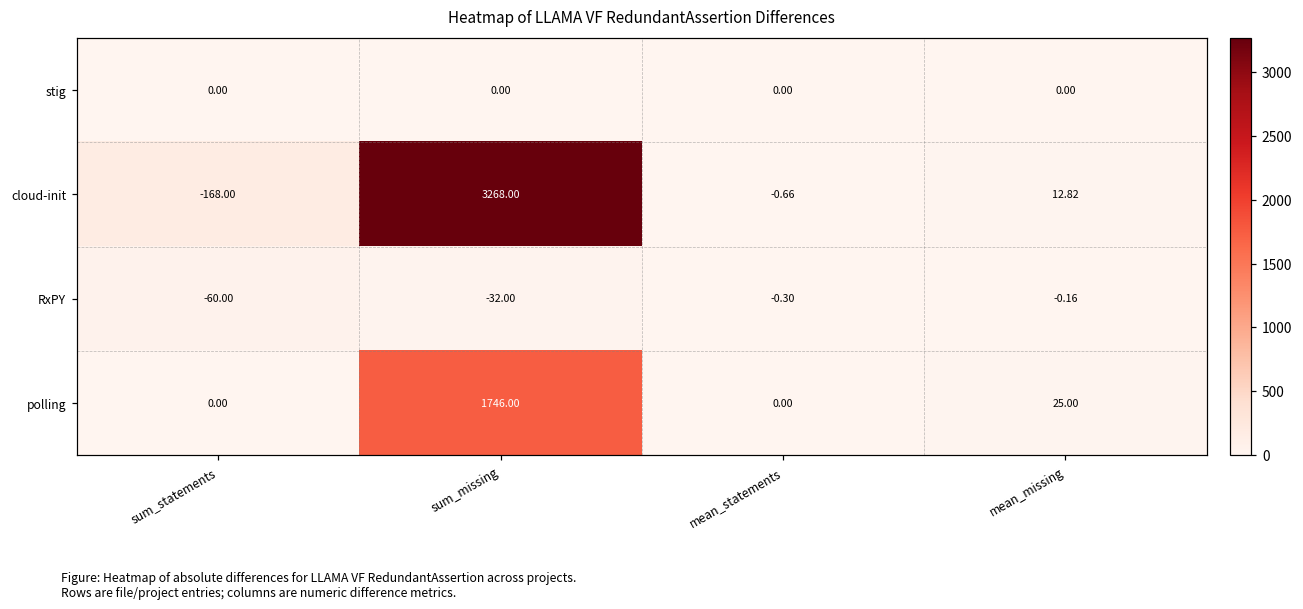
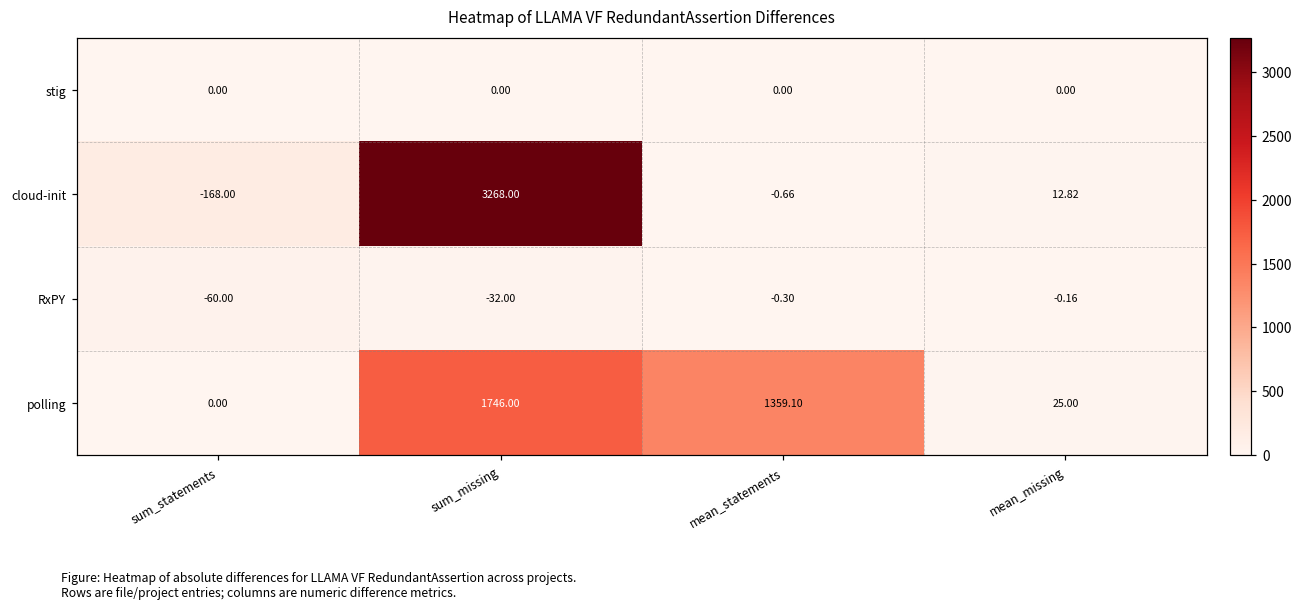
  {
    "stig": {
      "sum_statements": 0.00,
      "sum_missing": 0.00,
      "mean_statements": 0.00,
      "mean_missing": 0.00
    },
    "cloud-init": {
      "sum_statements": -168.00,
      "sum_missing": 3268.00,
      "mean_statements": -0.66,
      "mean_missing": 12.82
    },
    "RxPY": {
      "sum_statements": -60.00,
      "sum_missing": -32.00,
      "mean_statements": -0.30,
      "mean_missing": -0.16
    },
    "polling": {
      "sum_statements": 0.00,
      "sum_missing": 1746.00,
-     "mean_statements": 0.00,
+     "mean_statements": 1359.10,
      "mean_missing": 25.00
    }
  }
